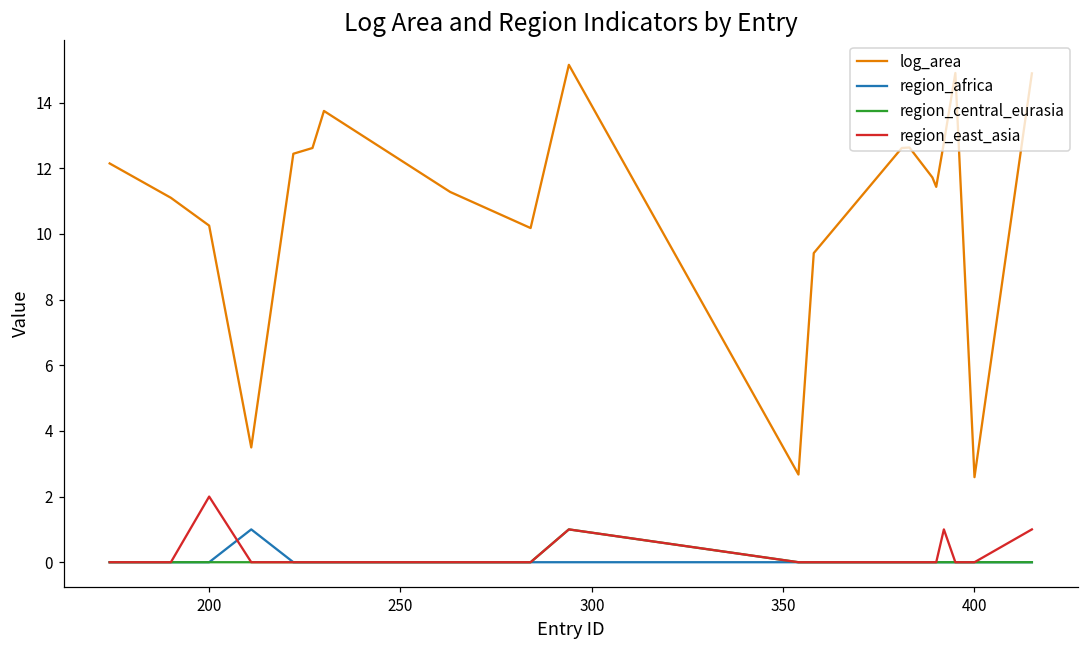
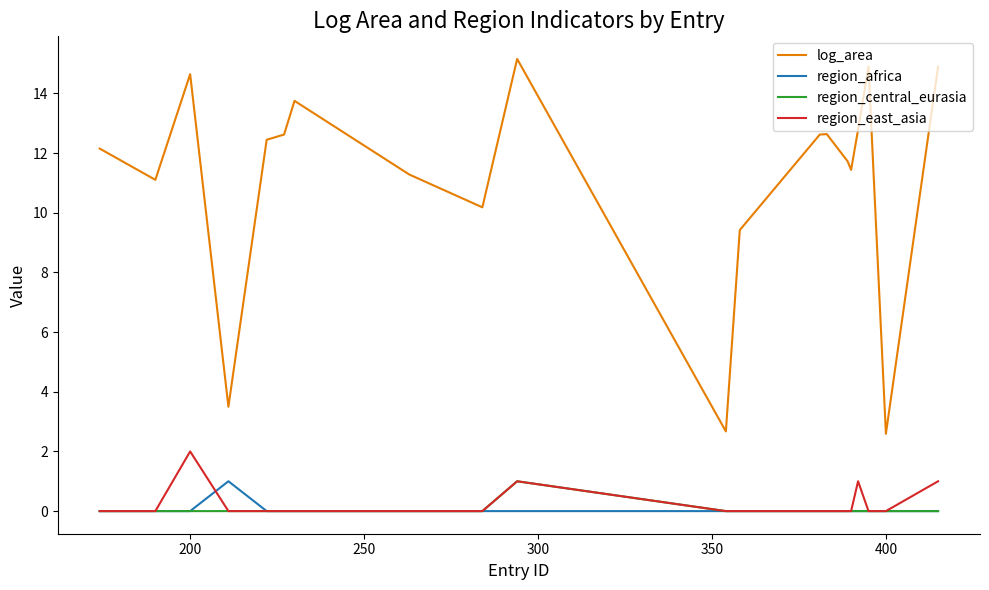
  {
    "log_area": {
-     "200": 10.3,
+     "200": 14.6,
      "400": 2.6
    },
    "region_east_asia": {
      "200": 2.0
    }
  }
